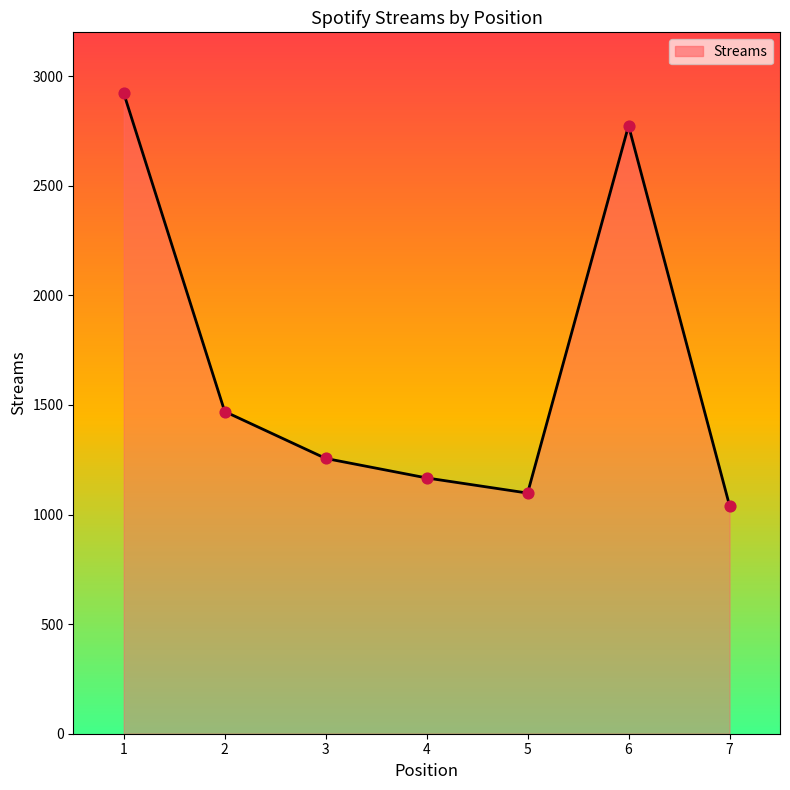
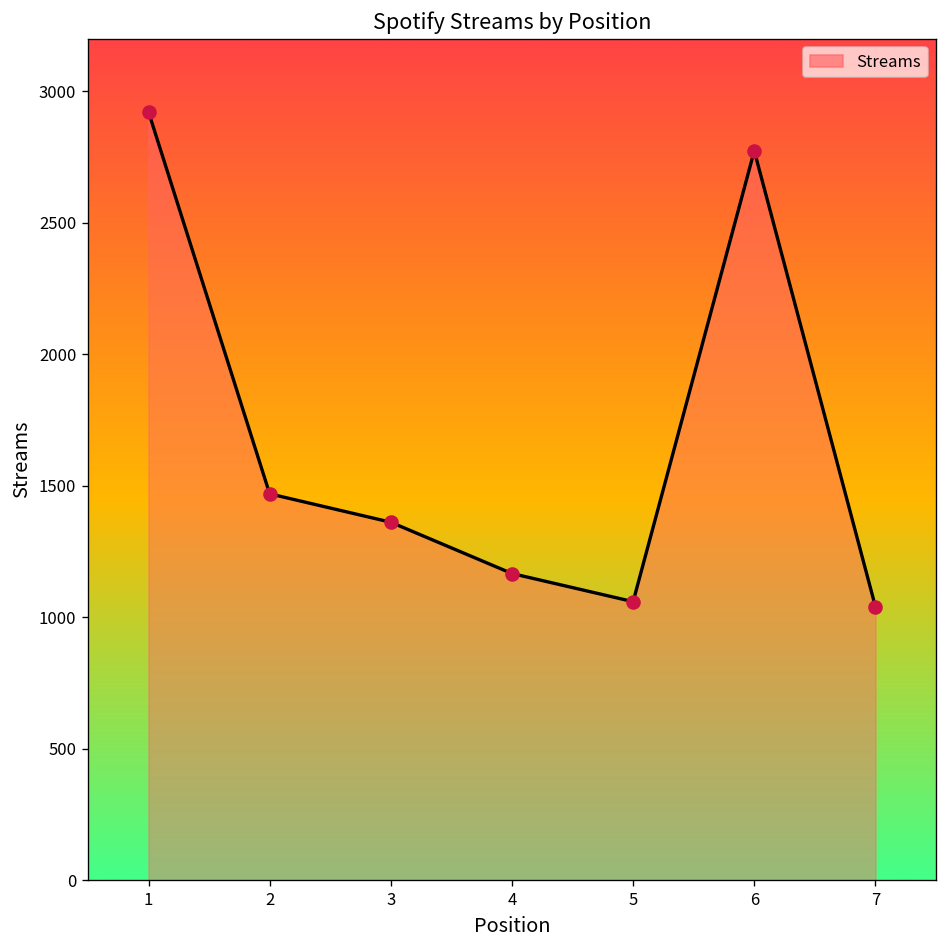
  {
    "1": 2920,
    "2": 1470,
-   "3": 1260,
+   "3": 1360,
    "4": 1170,
-   "5": 1100,
+   "5": 1060,
    "6": 2770,
    "7": 1040
  }
